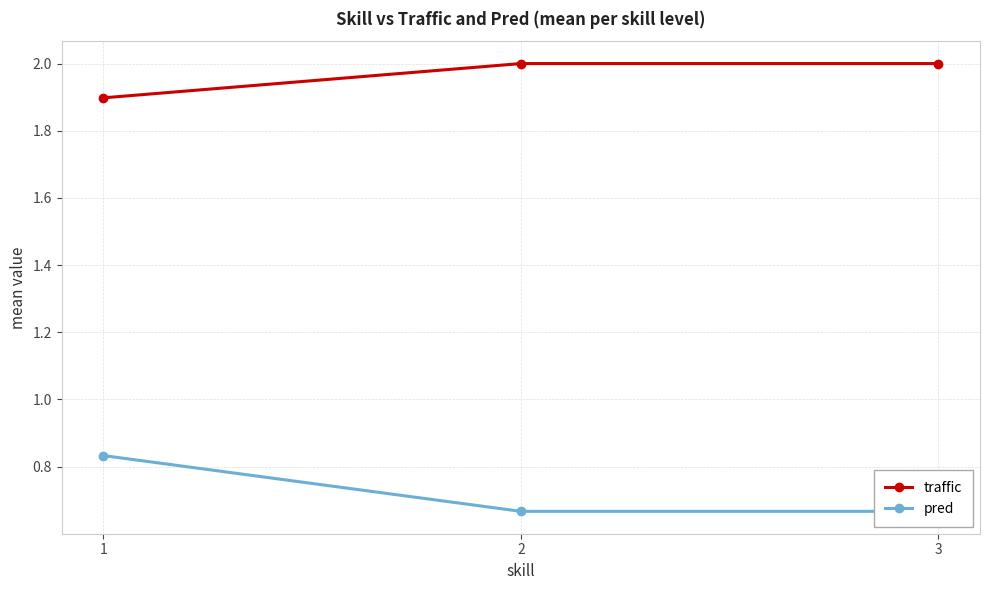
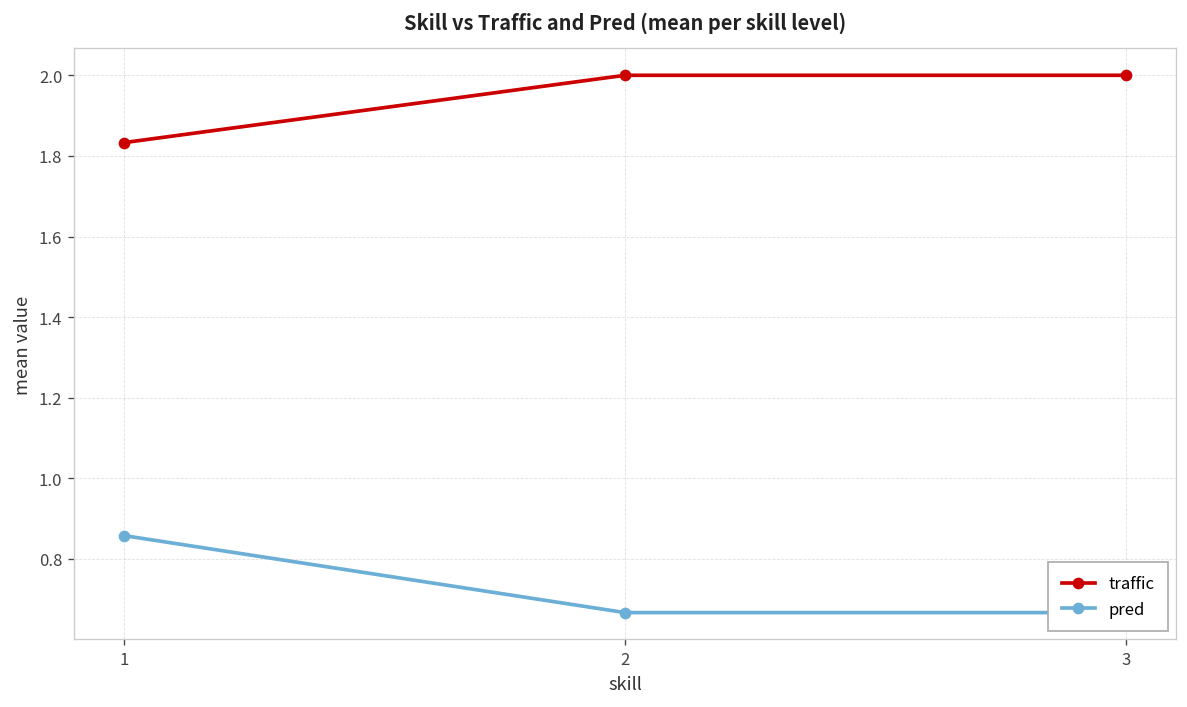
  {
    "traffic": {
-     "1": 1.90,
+     "1": 1.83,
      "2": 2.00,
      "3": 2.00
    },
    "pred": {
-     "1": 0.83,
+     "1": 0.86,
      "2": 0.67
    }
  }
